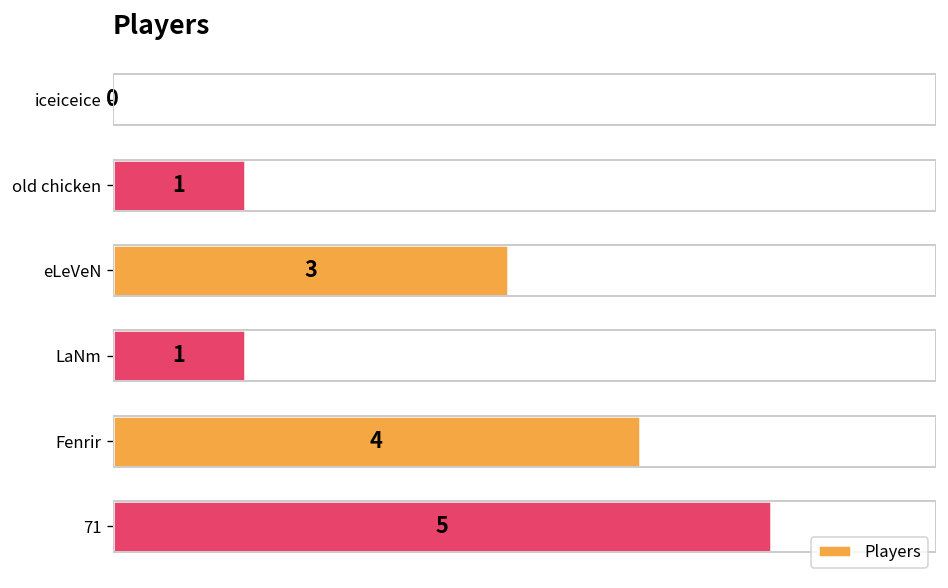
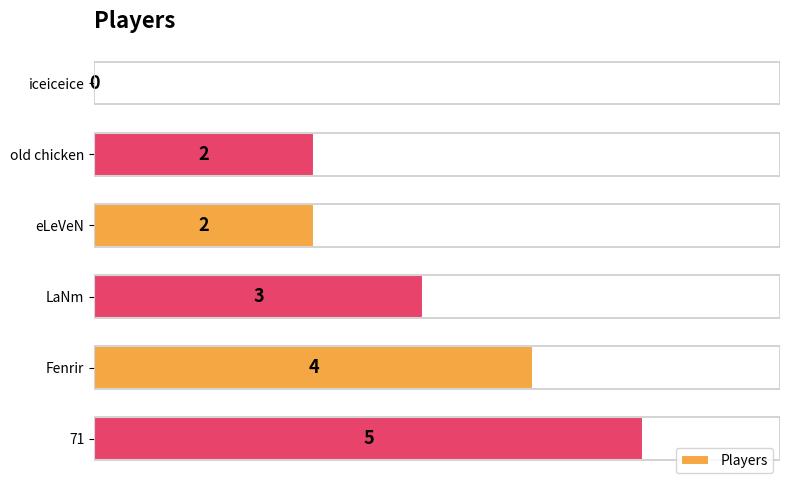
  {
    "iceiceice": 0,
-   "old chicken": 1,
-   "eLeVeN": 3,
-   "LaNm": 1,
+   "old chicken": 2,
+   "eLeVeN": 2,
+   "LaNm": 3,
    "Fenrir": 4,
    "71": 5
  }
